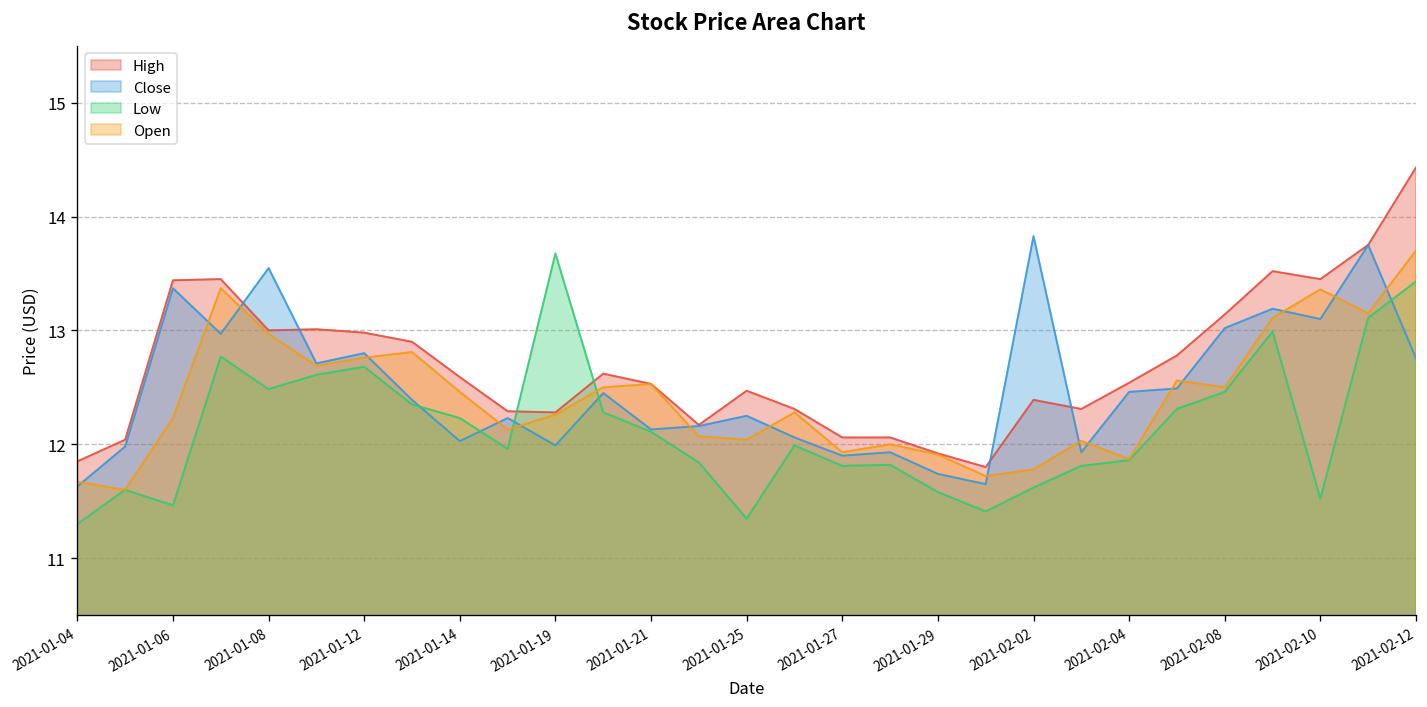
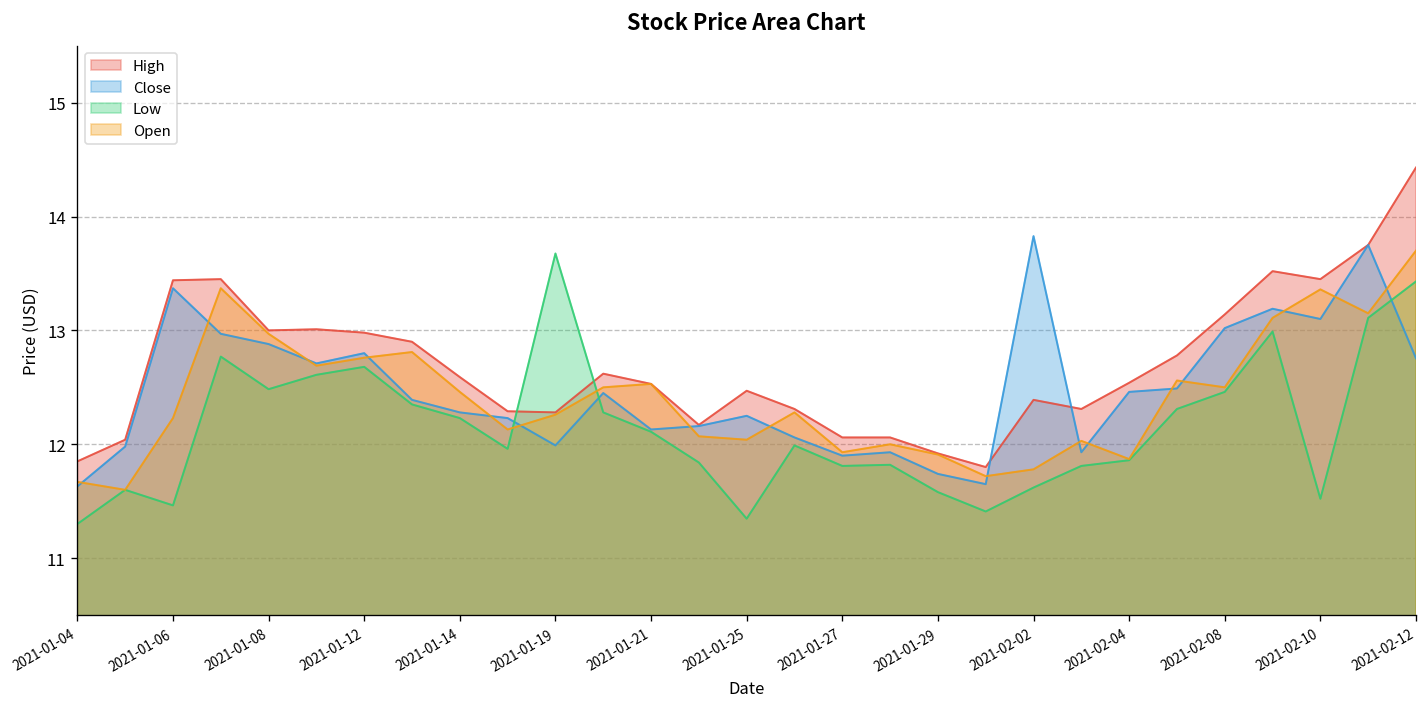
  {
    "Close": {
      "2021-01-04": 11.6,
      "2021-01-06": 13.4,
-     "2021-01-08": 13.5,
+     "2021-01-08": 12.9,
      "2021-01-12": 12.8,
-     "2021-01-14": 12.0,
+     "2021-01-14": 12.3,
      "2021-01-19": 12.0,
      "2021-01-25": 12.3,
      "2021-01-27": 11.9,
      "2021-01-29": 11.7,
      "2021-02-02": 13.8,
      "2021-02-04": 12.5,
      "2021-02-08": 13.0,
      "2021-02-10": 13.1,
      "2021-02-12": 12.8
    },
    "Low": {
      "2021-01-04": 11.3,
      "2021-01-06": 11.5,
      "2021-01-08": 12.5,
      "2021-01-12": 12.7,
      "2021-01-14": 12.2,
      "2021-01-19": 13.7,
      "2021-01-25": 11.3,
      "2021-01-27": 11.8,
      "2021-01-29": 11.6,
      "2021-02-02": 11.6,
      "2021-02-08": 12.5,
      "2021-02-10": 11.5,
      "2021-02-12": 13.4
    }
  }
